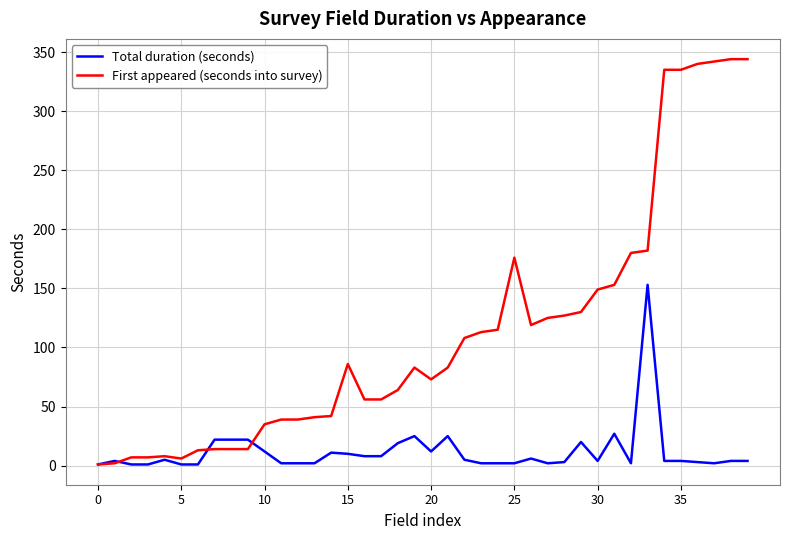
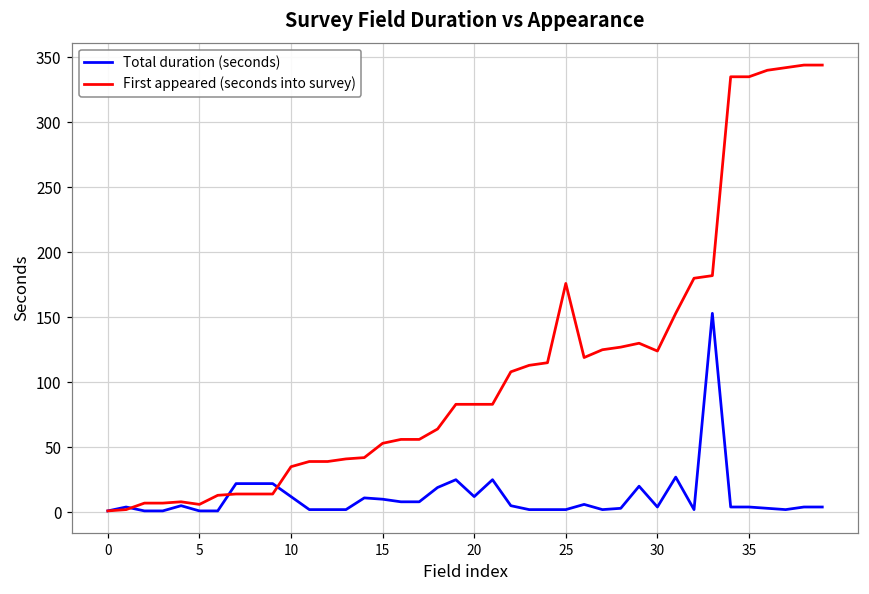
  {
    "Total duration (seconds)": {
      "5": 1,
      "10": 12,
      "15": 10,
      "20": 12,
      "25": 2,
      "30": 4,
      "35": 4
    },
    "First appeared (seconds into survey)": {
      "5": 6,
      "10": 35,
-     "15": 86,
-     "20": 73,
+     "15": 53,
+     "20": 83,
      "25": 176,
-     "30": 149,
+     "30": 124,
      "35": 335
    }
  }
